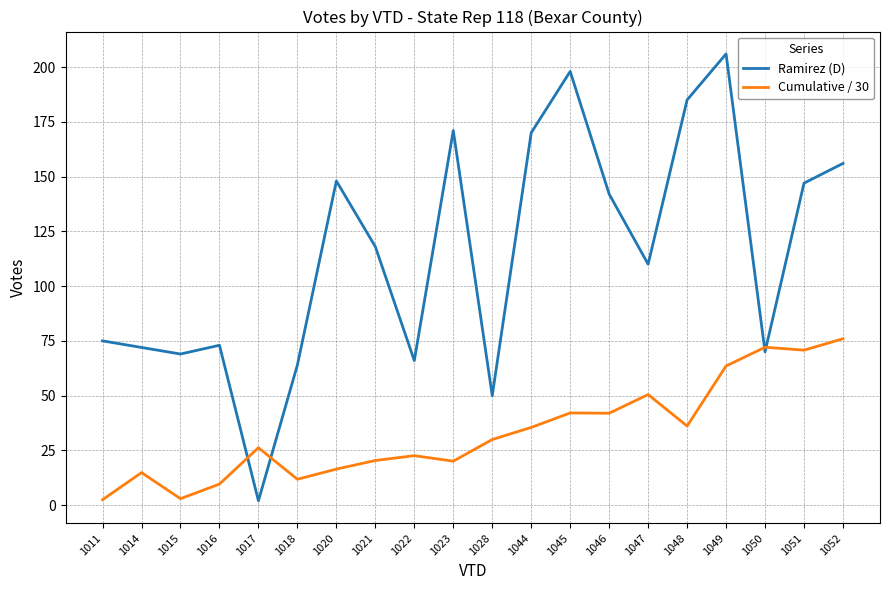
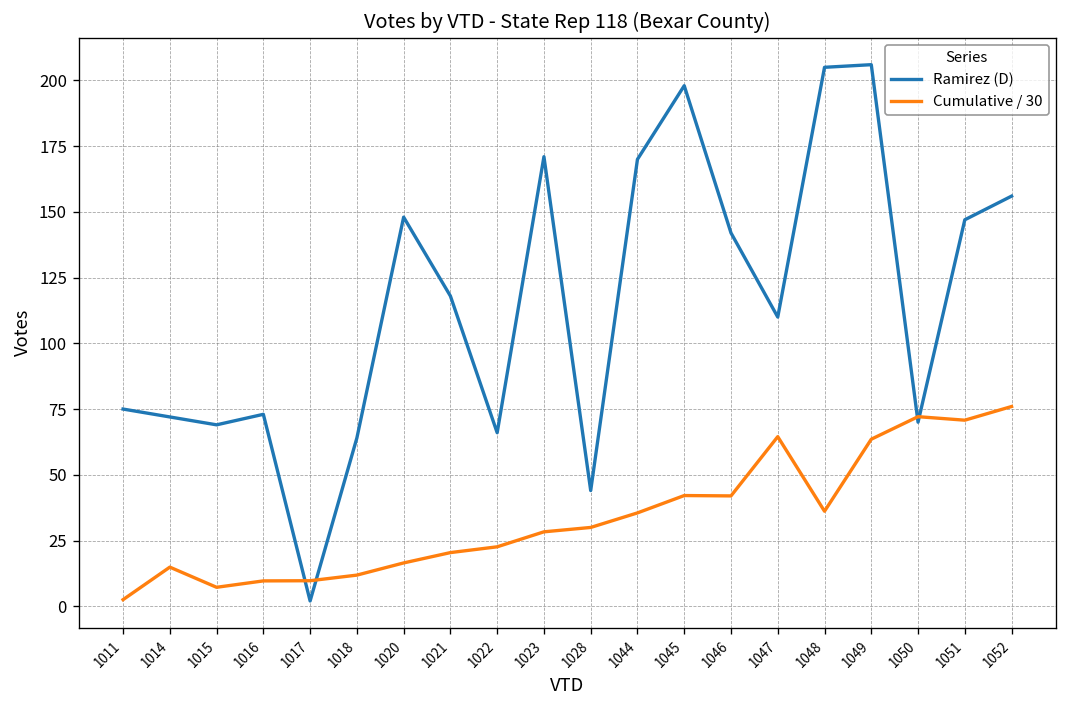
  {
    "Ramirez (D)": {
      "1011": 75,
      "1014": 72,
      "1015": 69,
      "1016": 73,
      "1017": 2,
      "1018": 64,
      "1020": 148,
      "1021": 118,
      "1022": 66,
      "1023": 171,
-     "1028": 50,
+     "1028": 44,
      "1044": 170,
      "1045": 198,
      "1046": 142,
      "1047": 110,
-     "1048": 185,
+     "1048": 205,
      "1049": 206,
      "1050": 70,
      "1051": 147,
      "1052": 156
    },
    "Cumulative / 30": {
      "1011": 3,
      "1014": 15,
-     "1015": 3,
+     "1015": 7,
      "1016": 10,
-     "1017": 26,
+     "1017": 10,
      "1018": 12,
      "1020": 16,
      "1021": 20,
      "1022": 23,
-     "1023": 20,
+     "1023": 28,
      "1028": 30,
      "1044": 36,
      "1045": 42,
      "1046": 42,
-     "1047": 51,
+     "1047": 65,
      "1048": 36,
      "1049": 64,
      "1050": 72,
      "1051": 71,
      "1052": 76
    }
  }
